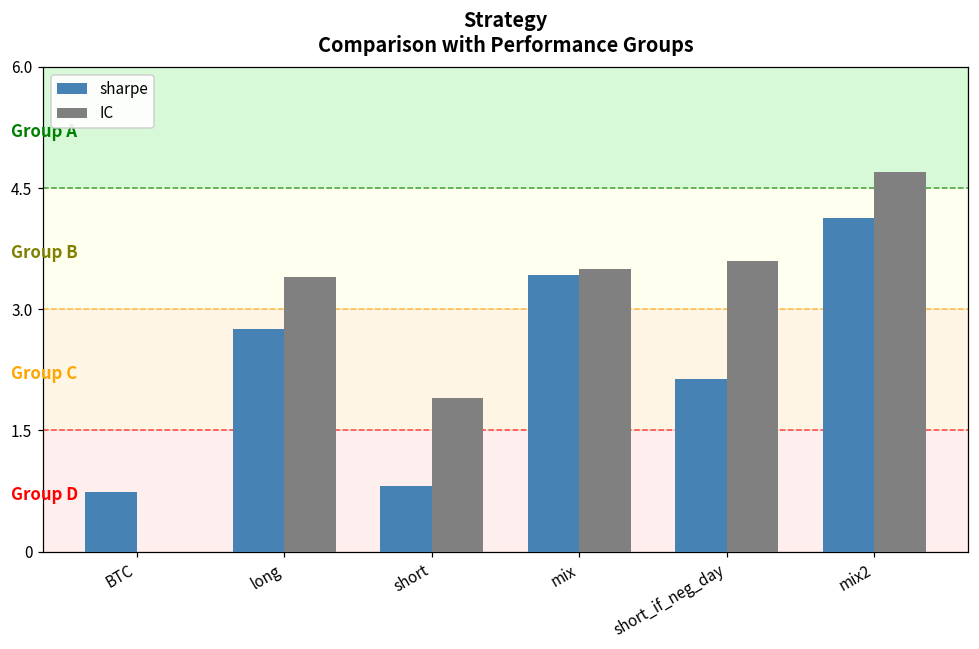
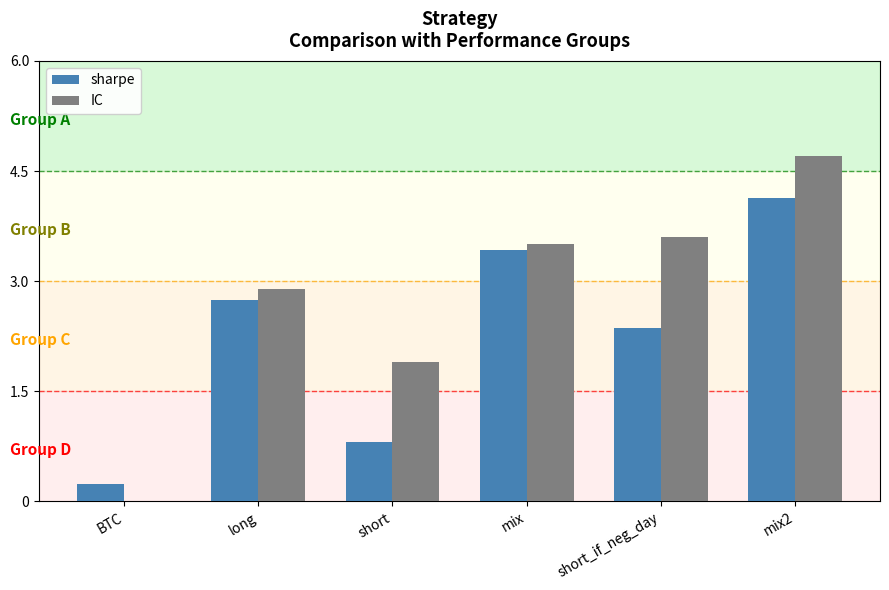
  {
    "sharpe": {
-     "BTC": 0.7,
+     "BTC": 0.2,
      "long": 2.8,
      "short": 0.8,
      "mix": 3.4,
-     "short_if_neg_day": 2.1,
+     "short_if_neg_day": 2.4,
      "mix2": 4.1
    },
    "IC": {
      "BTC": 0.0,
-     "long": 3.4,
+     "long": 2.9,
      "short": 1.9,
      "mix": 3.5,
      "short_if_neg_day": 3.6,
      "mix2": 4.7
    }
  }
